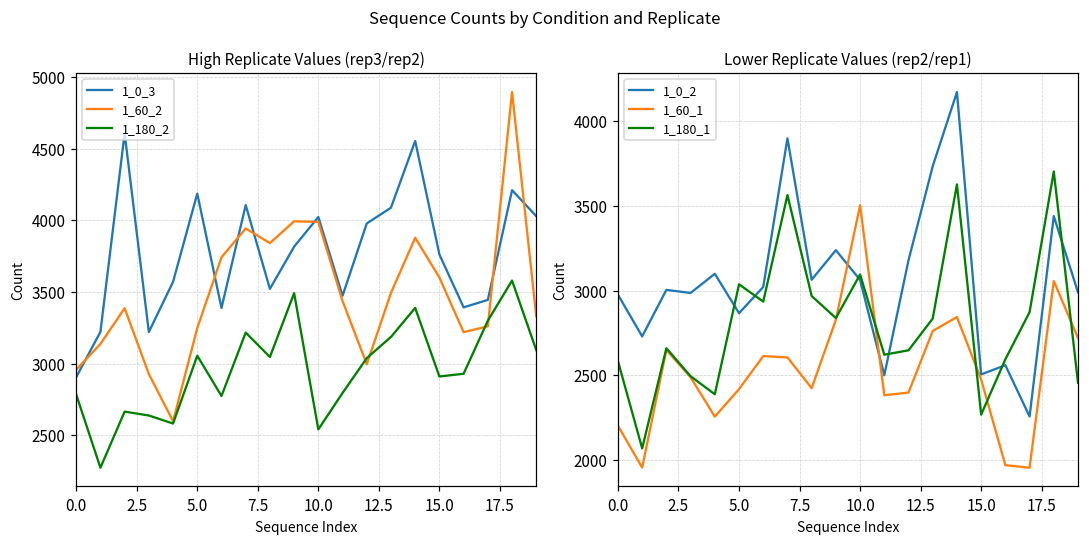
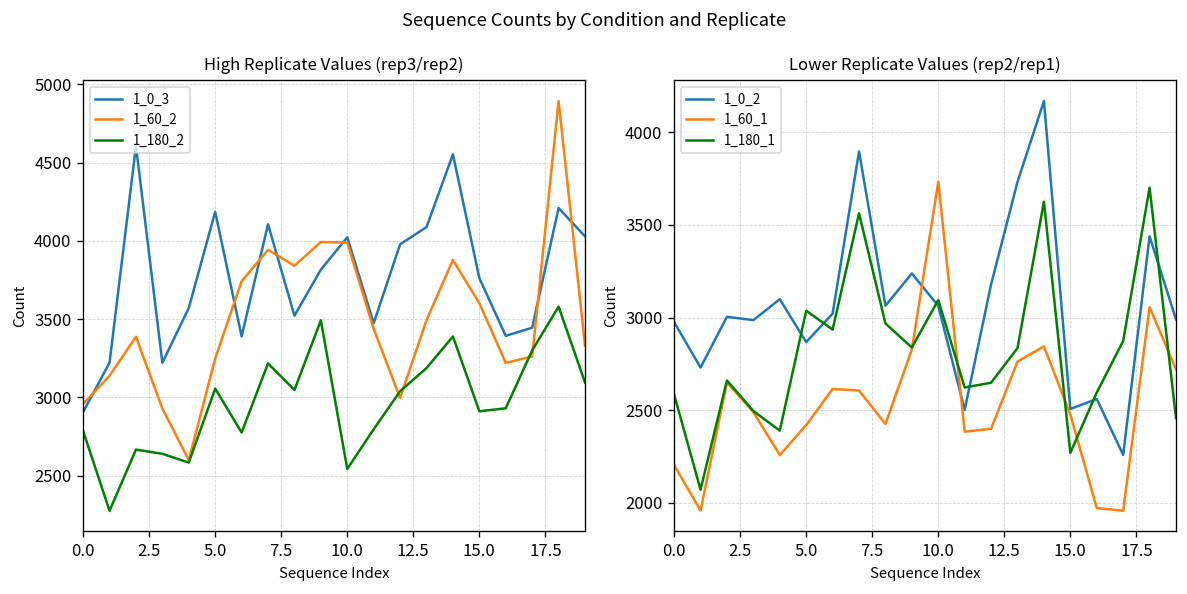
  {
    "High Replicate Values (rep3/rep2)": {
      "1_0_3": {
        "0.0": 2910,
        "5.0": 4190,
        "10.0": 4020,
        "15.0": 3760
      },
      "1_60_2": {
        "0.0": 2960,
        "5.0": 3250,
        "10.0": 3990,
        "15.0": 3600
      },
      "1_180_2": {
        "0.0": 2790,
        "5.0": 3060,
        "10.0": 2540,
        "15.0": 2910
      }
    },
    "Lower Replicate Values (rep2/rep1)": {
      "1_0_2": {
        "0.0": 2980,
        "5.0": 2870,
        "10.0": 3060,
        "15.0": 2510
      },
      "1_60_1": {
        "0.0": 2200,
        "5.0": 2420,
-       "10.0": 3500,
+       "10.0": 3730,
        "15.0": 2480
      },
      "1_180_1": {
        "0.0": 2580,
        "5.0": 3040,
        "10.0": 3090,
        "15.0": 2270
      }
    }
  }
